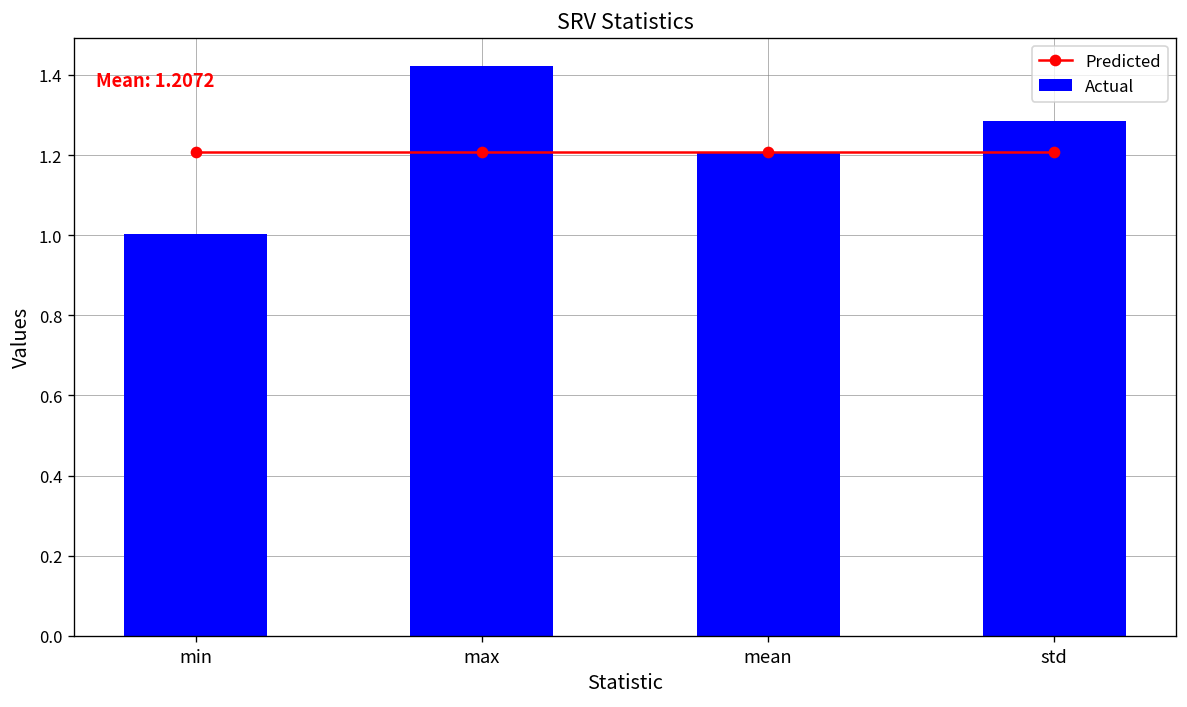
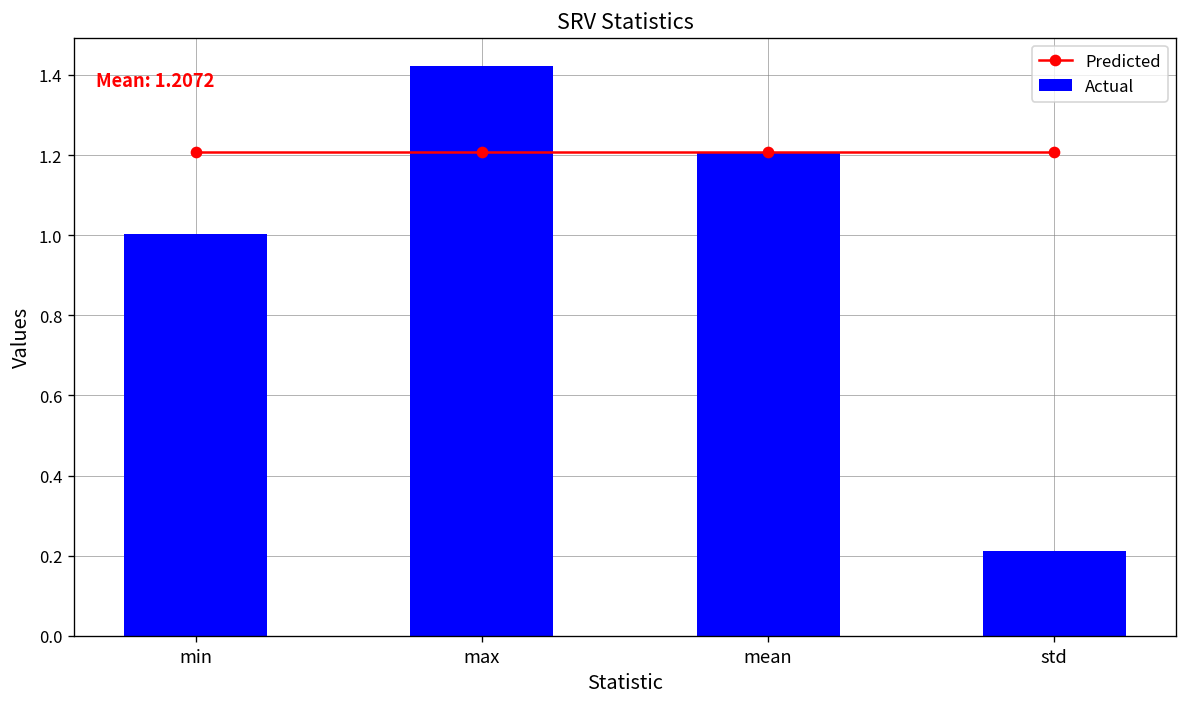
  {
    "Predicted": {
      "min": 1.21,
      "max": 1.21,
      "mean": 1.21,
      "std": 1.21
    },
    "Actual": {
      "min": 1.00,
      "max": 1.42,
      "mean": 1.21,
-     "std": 1.28
+     "std": 0.21
    }
  }
